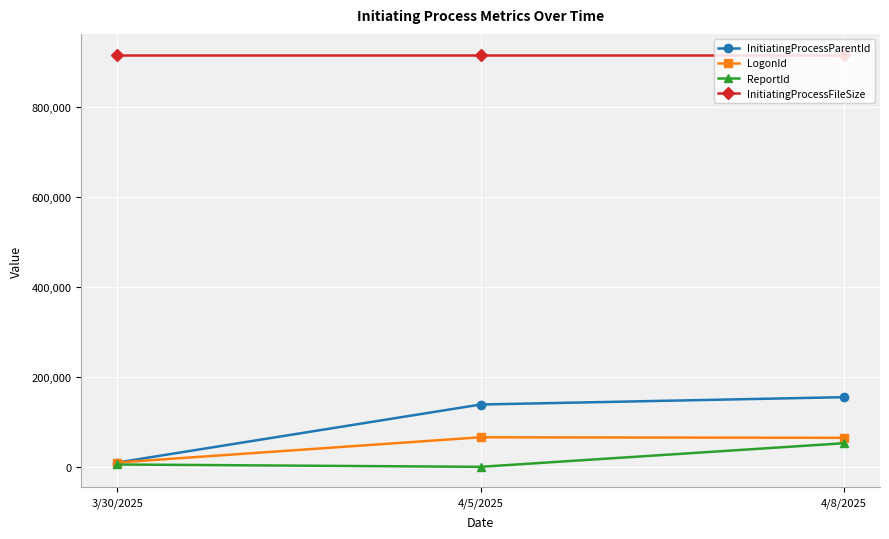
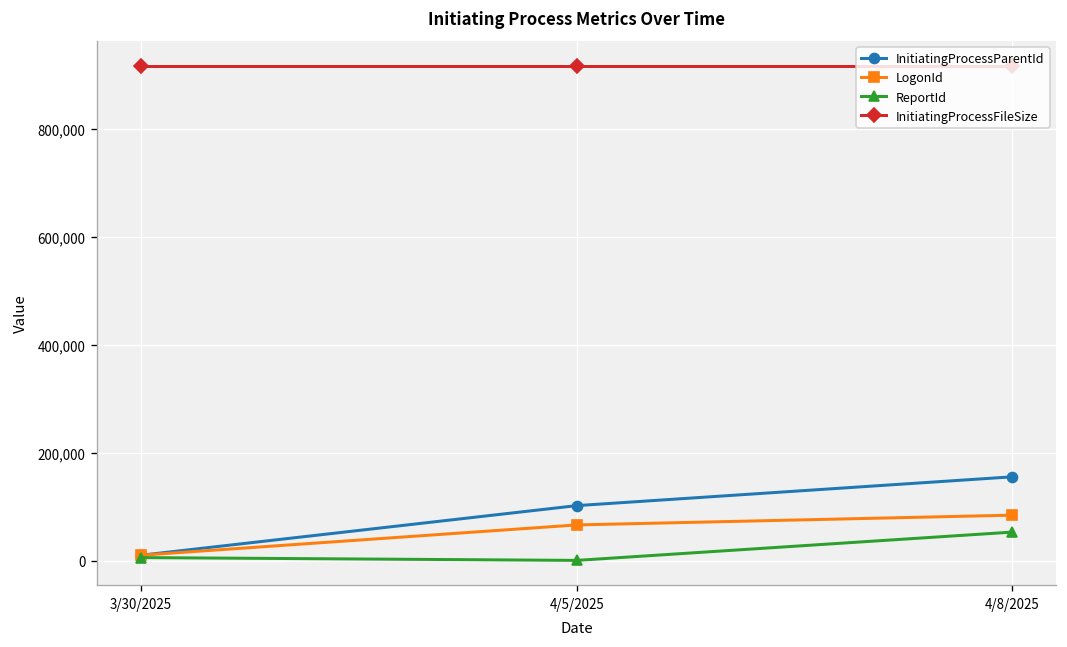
  {
    "InitiatingProcessParentId": {
-     "4/5/2025": "140,000",
+     "4/5/2025": "100,000",
      "4/8/2025": "160,000"
    },
    "LogonId": {
      "4/5/2025": "70,000",
-     "4/8/2025": "60,000"
+     "4/8/2025": "80,000"
    },
    "ReportId": {
      "4/5/2025": "0",
      "4/8/2025": "50,000"
    },
    "InitiatingProcessFileSize": {
      "3/30/2025": "920,000",
      "4/5/2025": "920,000"
    }
  }
